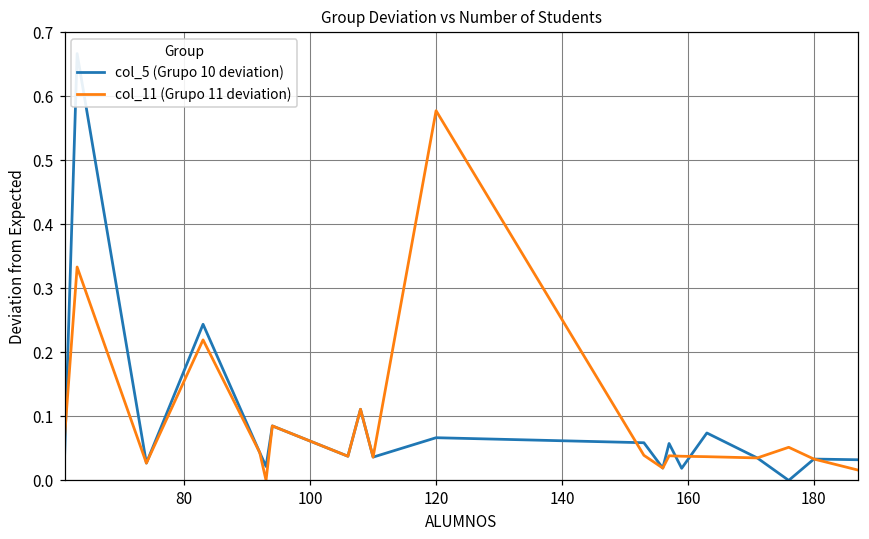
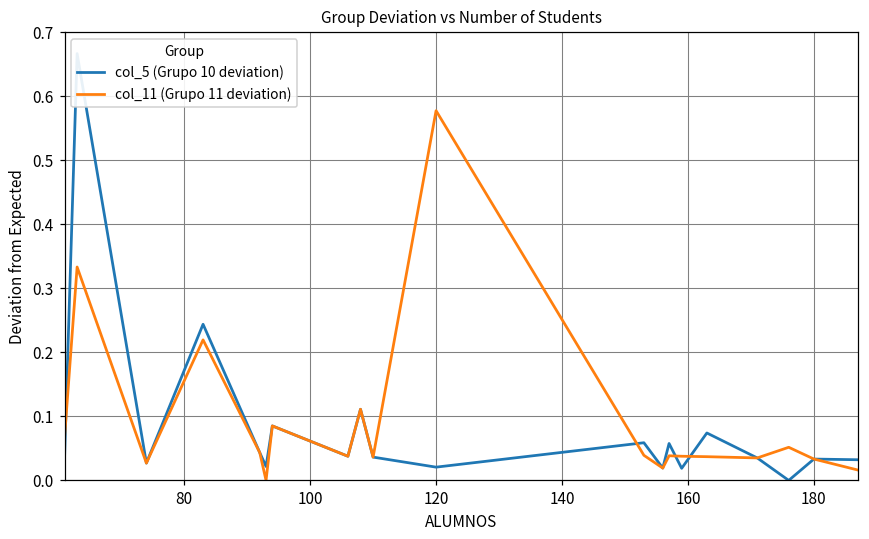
  {
    "col_5 (Grupo 10 deviation)": {
-     "120": 0.07
+     "120": 0.02
    },
    "col_11 (Grupo 11 deviation)": {
      "120": 0.58
    }
  }
